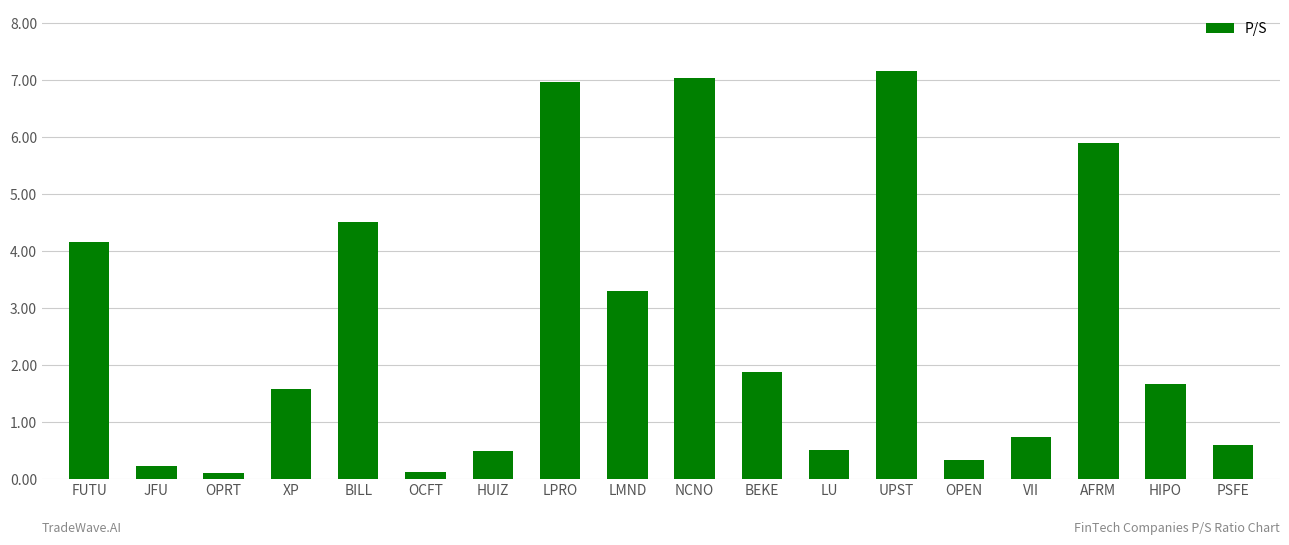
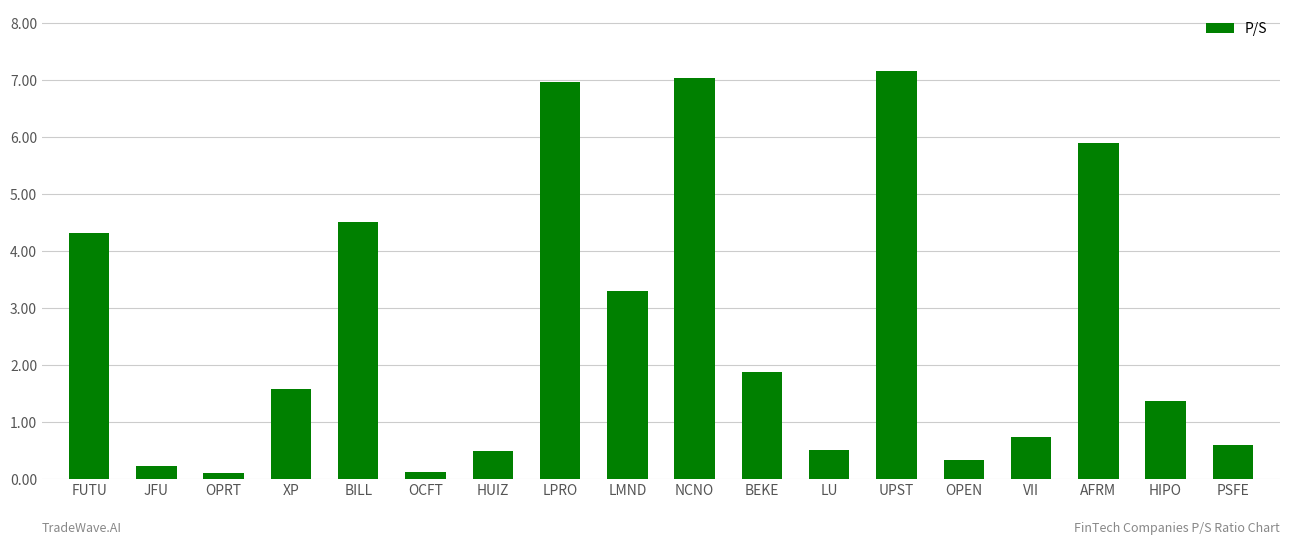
  {
-   "FUTU": 4.2,
+   "FUTU": 4.3,
    "JFU": 0.2,
    "OPRT": 0.1,
    "XP": 1.6,
    "BILL": 4.5,
    "OCFT": 0.1,
    "HUIZ": 0.5,
    "LPRO": 7.0,
    "LMND": 3.3,
    "NCNO": 7.0,
    "BEKE": 1.9,
    "LU": 0.5,
    "UPST": 7.2,
    "OPEN": 0.3,
    "VII": 0.7,
    "AFRM": 5.9,
-   "HIPO": 1.7,
+   "HIPO": 1.4,
    "PSFE": 0.6
  }
